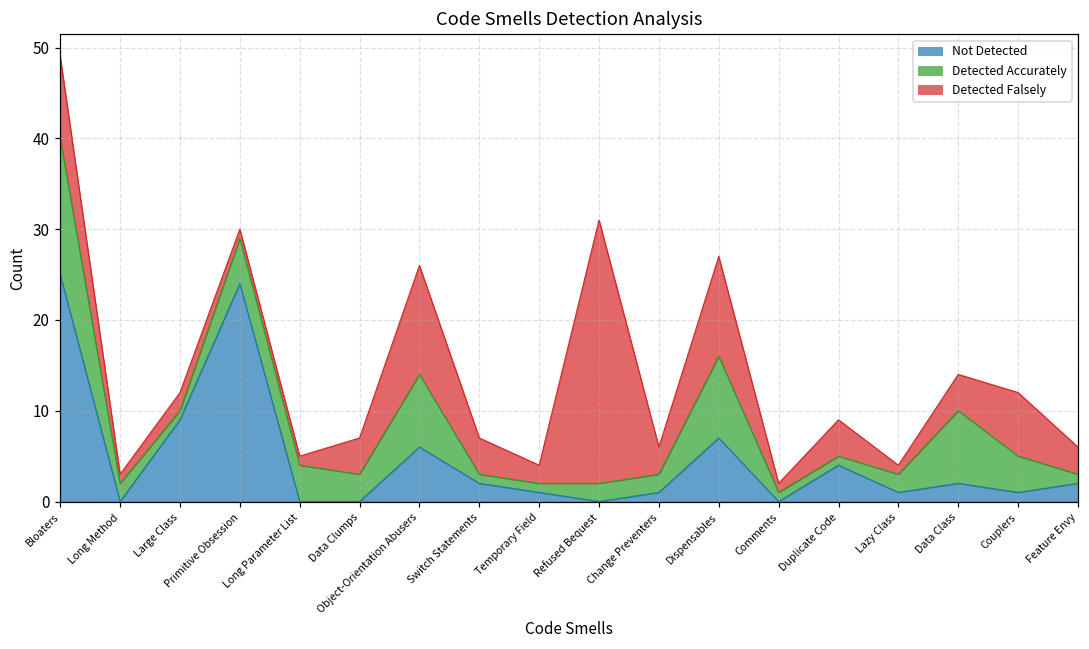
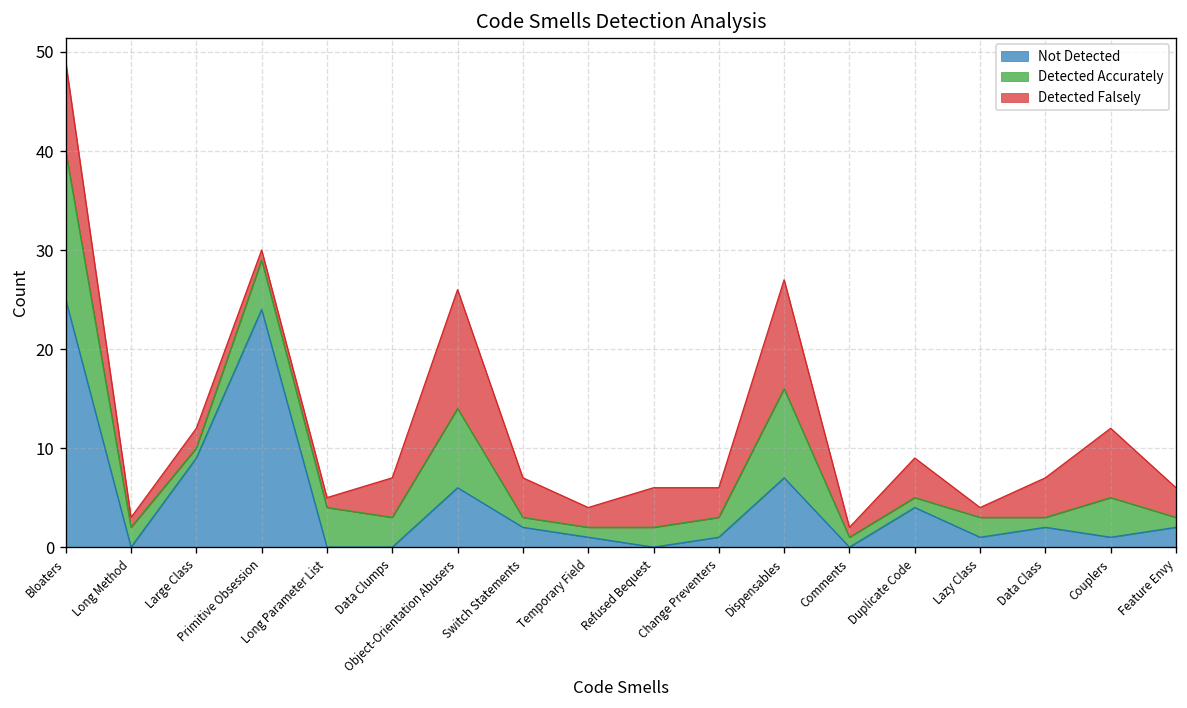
  {
    "Not Detected": {
      "Bloaters": 25,
      "Long Method": 0,
      "Large Class": 9,
      "Primitive Obsession": 24,
      "Long Parameter List": 0,
      "Data Clumps": 0,
      "Object-Orientation Abusers": 6,
      "Switch Statements": 2,
      "Temporary Field": 1,
      "Refused Bequest": 0,
      "Change Preventers": 1,
      "Dispensables": 7,
      "Comments": 0,
      "Duplicate Code": 4,
      "Lazy Class": 1,
      "Data Class": 2,
      "Couplers": 1,
      "Feature Envy": 2
    },
    "Detected Accurately": {
      "Bloaters": 15,
      "Long Method": 2,
      "Large Class": 1,
      "Primitive Obsession": 5,
      "Long Parameter List": 4,
      "Data Clumps": 3,
      "Object-Orientation Abusers": 8,
      "Switch Statements": 1,
      "Temporary Field": 1,
      "Refused Bequest": 2,
      "Change Preventers": 2,
      "Dispensables": 9,
      "Comments": 1,
      "Duplicate Code": 1,
      "Lazy Class": 2,
-     "Data Class": 8,
+     "Data Class": 1,
      "Couplers": 4,
      "Feature Envy": 1
    },
    "Detected Falsely": {
      "Bloaters": 9,
      "Long Method": 1,
      "Large Class": 2,
      "Primitive Obsession": 1,
      "Long Parameter List": 1,
      "Data Clumps": 4,
      "Object-Orientation Abusers": 12,
      "Switch Statements": 4,
      "Temporary Field": 2,
-     "Refused Bequest": 29,
+     "Refused Bequest": 4,
      "Change Preventers": 3,
      "Dispensables": 11,
      "Comments": 1,
      "Duplicate Code": 4,
      "Lazy Class": 1,
      "Data Class": 4,
      "Couplers": 7,
      "Feature Envy": 3
    }
  }
